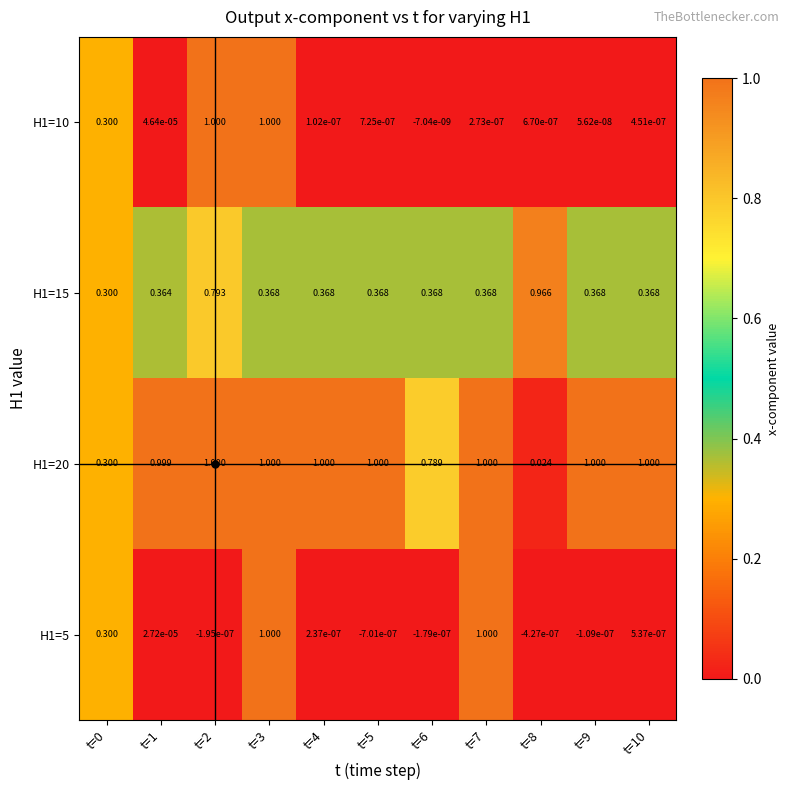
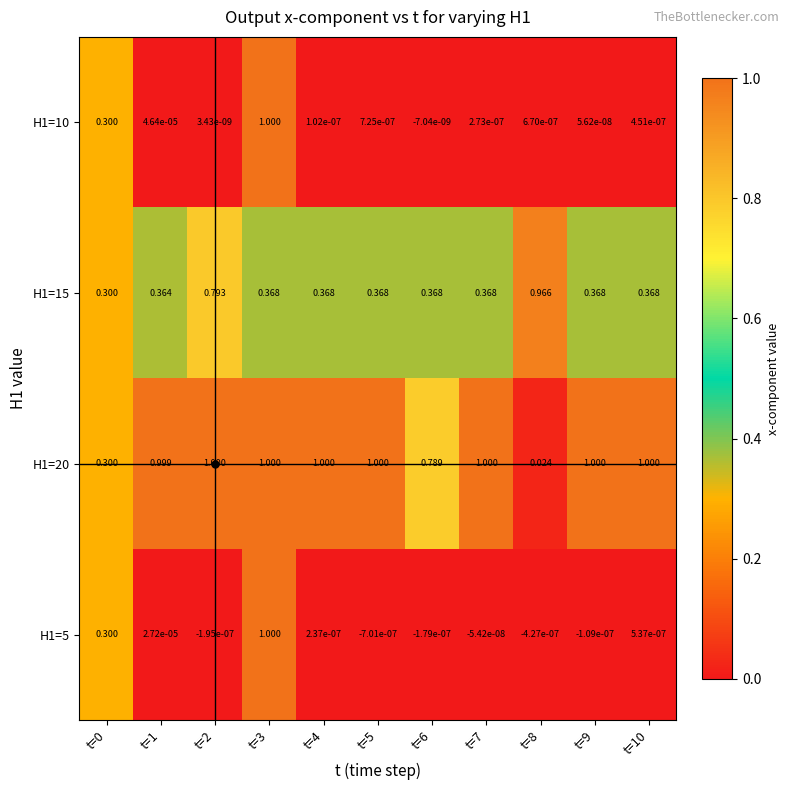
  {
    "H1=10": {
      "t=0": "0.300",
      "t=1": "4.64e-05",
-     "t=2": "1.000",
+     "t=2": "3.43e-09",
      "t=3": "1.000",
      "t=4": "1.02e-07",
      "t=5": "7.25e-07",
      "t=6": "-7.04e-09",
      "t=7": "2.73e-07",
      "t=8": "6.70e-07",
      "t=9": "5.62e-08",
      "t=10": "4.51e-07"
    },
    "H1=15": {
      "t=0": "0.300",
      "t=1": "0.364",
      "t=2": "0.793",
      "t=3": "0.368",
      "t=4": "0.368",
      "t=5": "0.368",
      "t=6": "0.368",
      "t=7": "0.368",
      "t=8": "0.966",
      "t=9": "0.368",
      "t=10": "0.368"
    },
    "H1=20": {
      "t=0": "0.300",
      "t=1": "0.999",
      "t=3": "1.000",
      "t=4": "1.000",
      "t=5": "1.000",
      "t=6": "0.789",
      "t=7": "1.000",
      "t=8": "0.024",
      "t=9": "1.000",
      "t=10": "1.000"
    },
    "H1=5": {
      "t=0": "0.300",
      "t=1": "2.72e-05",
      "t=2": "-1.95e-07",
      "t=3": "1.000",
      "t=4": "2.37e-07",
      "t=5": "-7.01e-07",
      "t=6": "-1.79e-07",
-     "t=7": "1.000",
+     "t=7": "-5.42e-08",
      "t=8": "-4.27e-07",
      "t=9": "-1.09e-07",
      "t=10": "5.37e-07"
    }
  }
